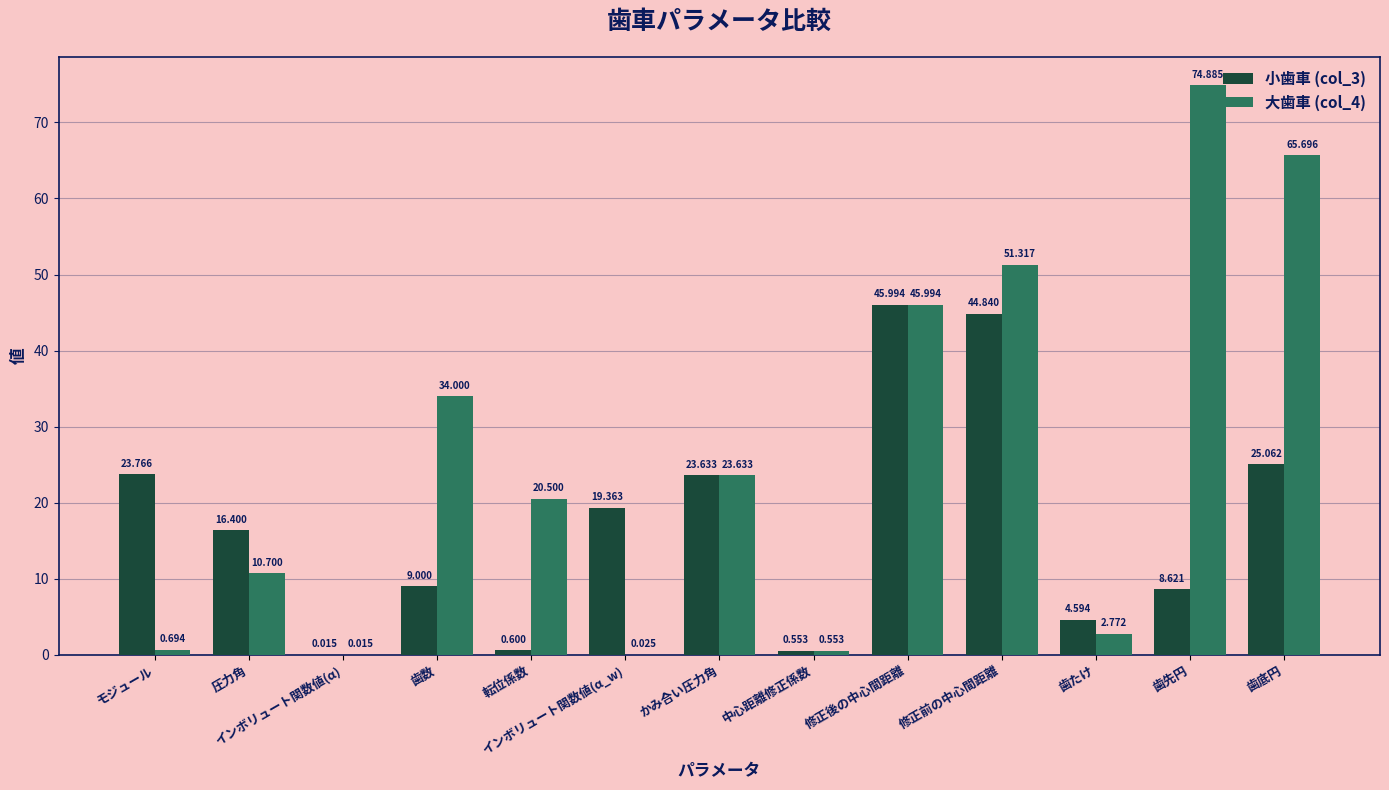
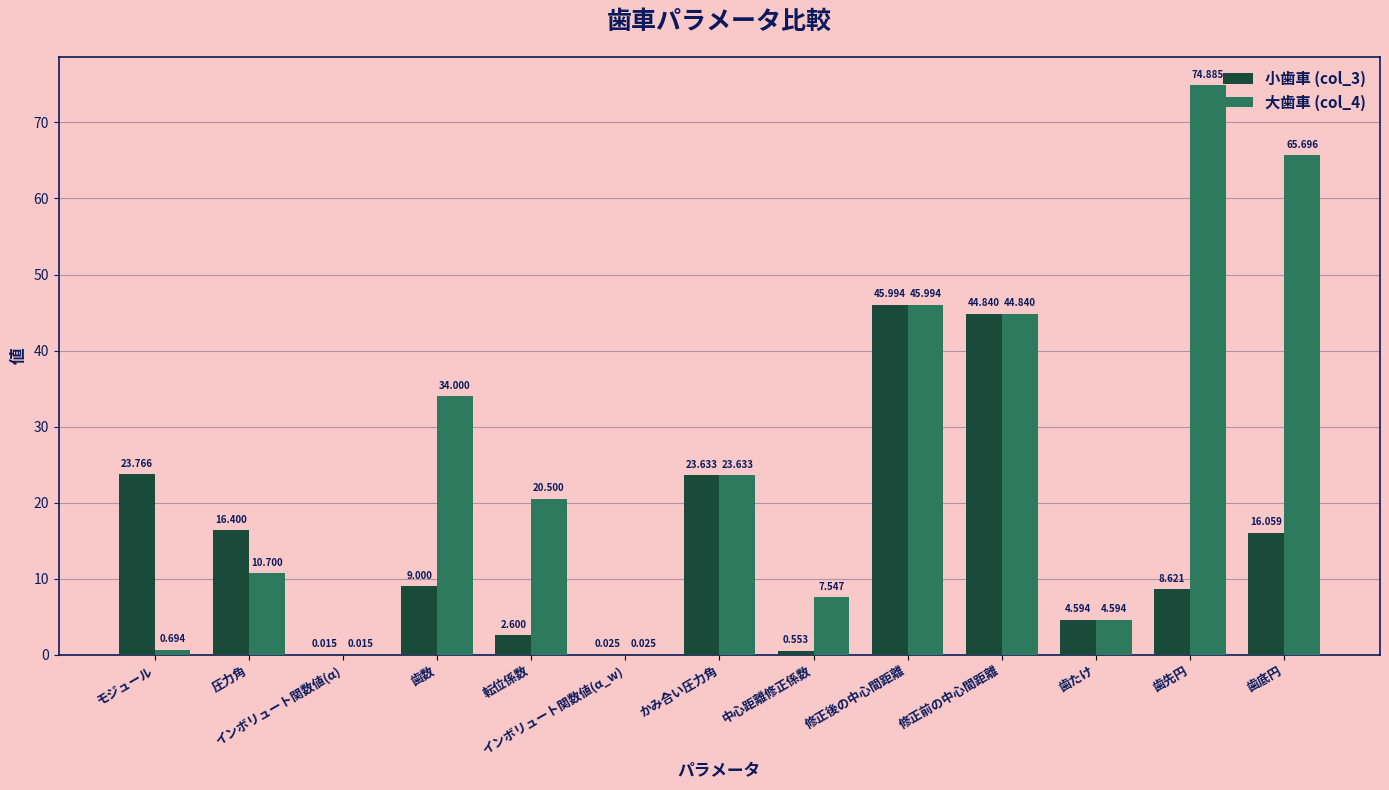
  {
    "小歯車 (col_3)": {
      "モジュール": 23.766,
      "圧力角": 16.400,
      "インボリュート関数値(α)": 0.015,
      "歯数": 9.000,
-     "転位係数": 0.600,
-     "インボリュート関数値(α_w)": 19.363,
+     "転位係数": 2.600,
+     "インボリュート関数値(α_w)": 0.025,
      "かみ合い圧力角": 23.633,
      "中心距離修正係数": 0.553,
      "修正後の中心間距離": 45.994,
      "修正前の中心間距離": 44.840,
      "歯たけ": 4.594,
      "歯先円": 8.621,
-     "歯底円": 25.062
+     "歯底円": 16.059
    },
    "大歯車 (col_4)": {
      "モジュール": 0.694,
      "圧力角": 10.700,
      "インボリュート関数値(α)": 0.015,
      "歯数": 34.000,
      "転位係数": 20.500,
      "インボリュート関数値(α_w)": 0.025,
      "かみ合い圧力角": 23.633,
-     "中心距離修正係数": 0.553,
+     "中心距離修正係数": 7.547,
      "修正後の中心間距離": 45.994,
-     "修正前の中心間距離": 51.317,
-     "歯たけ": 2.772,
+     "修正前の中心間距離": 44.840,
+     "歯たけ": 4.594,
      "歯先円": 74.885,
      "歯底円": 65.696
    }
  }
